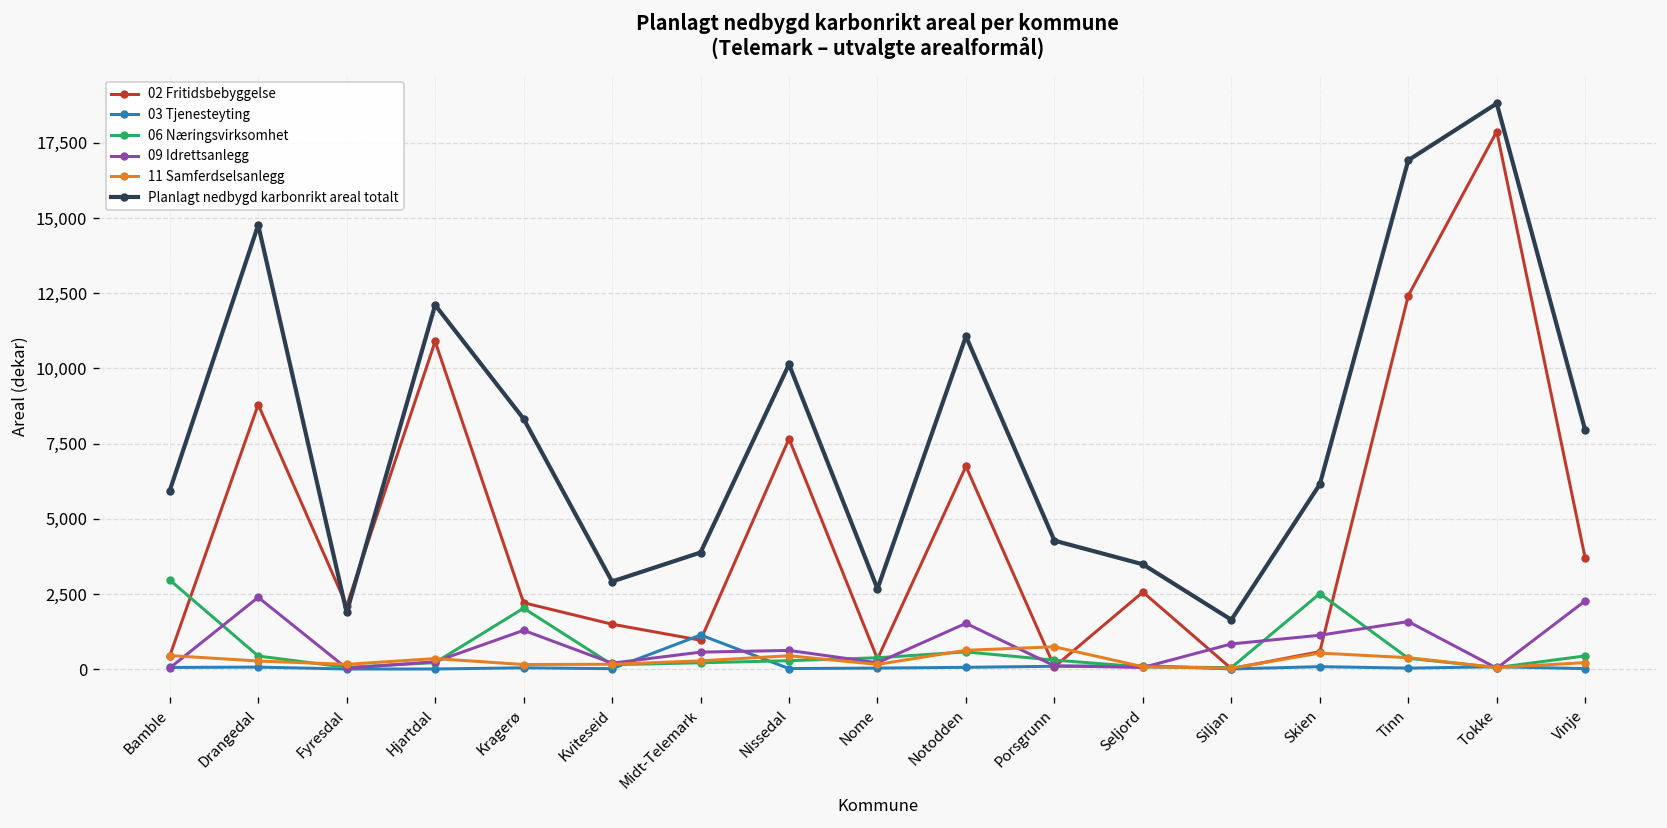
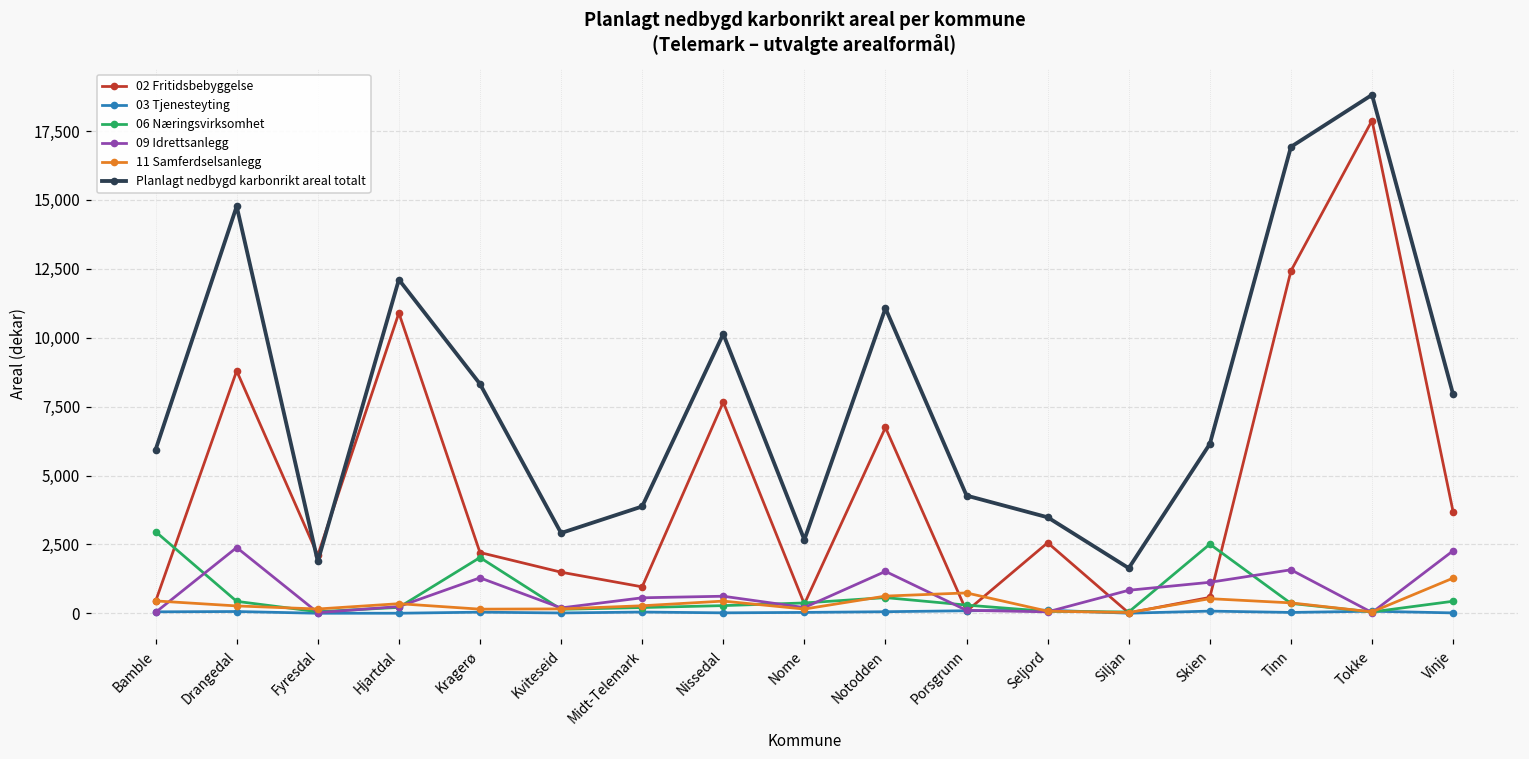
  {
    "02 Fritidsbebyggelse": {
      "Drangedal": "8,800",
      "Fyresdal": "2,100",
      "Hjartdal": "10,900",
      "Kragerø": "2,200",
      "Kviteseid": "1,500",
      "Midt-Telemark": "1,000",
      "Nissedal": "7,700",
      "Notodden": "6,700",
      "Seljord": "2,600",
      "Tinn": "12,400",
      "Tokke": "17,900",
      "Vinje": "3,700"
    },
    "03 Tjenesteyting": {
      "Drangedal": "100",
      "Hjartdal": "0",
      "Kragerø": "0",
      "Kviteseid": "0",
-     "Midt-Telemark": "1,100",
+     "Midt-Telemark": "0",
      "Nissedal": "0",
      "Nome": "0",
      "Notodden": "100",
      "Skien": "100",
      "Tinn": "0",
      "Vinje": "0"
    },
    "06 Næringsvirksomhet": {
      "Bamble": "3,000",
      "Drangedal": "400",
      "Kragerø": "2,000",
      "Nissedal": "300",
      "Porsgrunn": "300",
      "Skien": "2,500",
      "Vinje": "400"
    },
    "09 Idrettsanlegg": {
      "Drangedal": "2,400",
      "Kragerø": "1,300",
      "Midt-Telemark": "600",
      "Nissedal": "600",
      "Notodden": "1,500",
      "Siljan": "800",
      "Skien": "1,100",
      "Tinn": "1,600",
      "Vinje": "2,300"
    },
    "11 Samferdselsanlegg": {
      "Drangedal": "300",
      "Hjartdal": "400",
      "Kragerø": "200",
      "Nissedal": "400",
      "Porsgrunn": "700",
-     "Vinje": "200"
+     "Vinje": "1,300"
    },
    "Planlagt nedbygd karbonrikt areal totalt": {
      "Bamble": "5,900",
      "Drangedal": "14,800",
      "Fyresdal": "1,900",
      "Hjartdal": "12,100",
      "Kragerø": "8,300",
      "Kviteseid": "2,900",
      "Midt-Telemark": "3,900",
      "Nissedal": "10,100",
      "Nome": "2,700",
      "Notodden": "11,100",
      "Porsgrunn": "4,300",
      "Seljord": "3,500",
      "Siljan": "1,600",
      "Skien": "6,100",
      "Tinn": "16,900",
      "Tokke": "18,800",
      "Vinje": "7,900"
    }
  }
